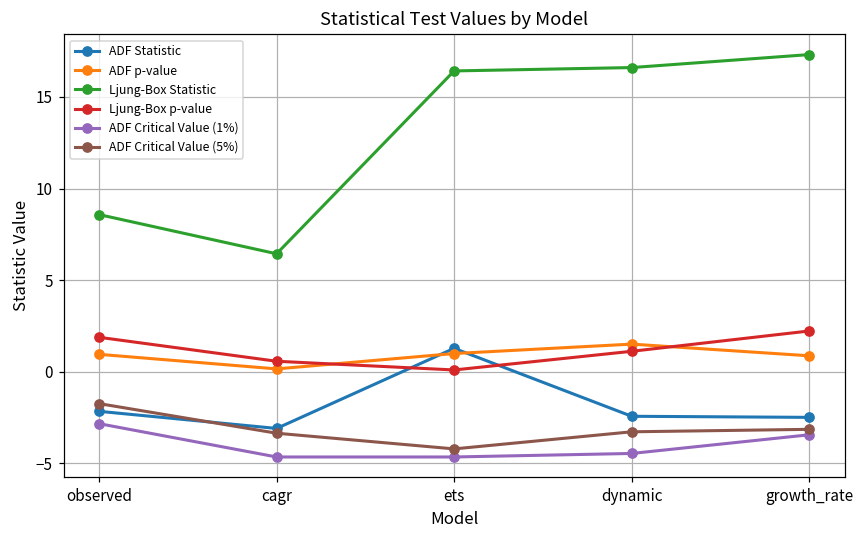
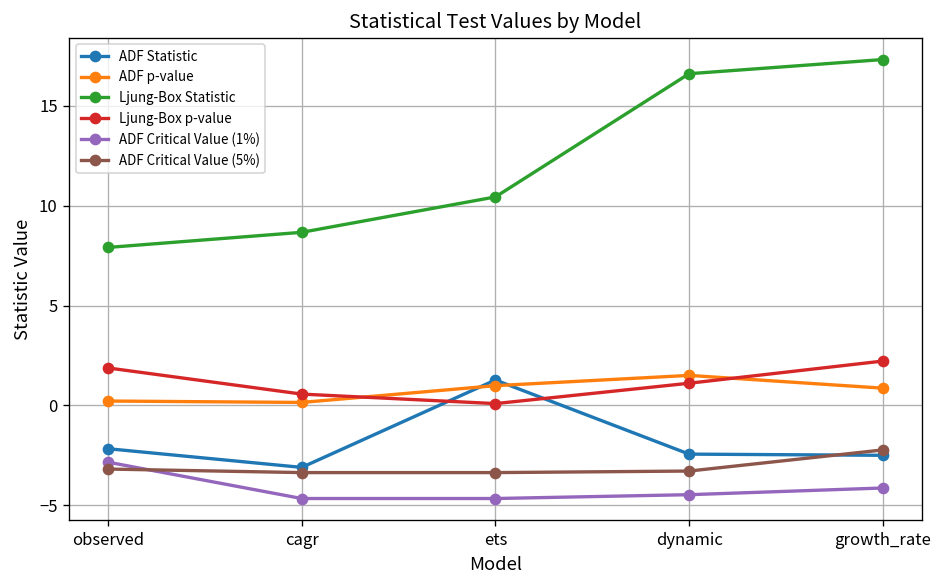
  {
    "ADF Statistic": {
      "observed": -2.2,
      "cagr": -3.1,
      "ets": 1.3,
      "dynamic": -2.4,
      "growth_rate": -2.5
    },
    "ADF p-value": {
-     "observed": 0.9,
+     "observed": 0.2,
      "cagr": 0.1,
      "ets": 1.0,
      "dynamic": 1.5,
      "growth_rate": 0.9
    },
    "Ljung-Box Statistic": {
-     "observed": 8.6,
-     "cagr": 6.4,
-     "ets": 16.4,
+     "observed": 7.9,
+     "cagr": 8.7,
+     "ets": 10.4,
      "dynamic": 16.6,
      "growth_rate": 17.3
    },
    "Ljung-Box p-value": {
      "observed": 1.9,
      "cagr": 0.6,
      "ets": 0.1,
      "dynamic": 1.1,
      "growth_rate": 2.2
    },
    "ADF Critical Value (1%)": {
      "observed": -2.8,
      "cagr": -4.7,
      "ets": -4.7,
      "dynamic": -4.5,
-     "growth_rate": -3.5
+     "growth_rate": -4.1
    },
    "ADF Critical Value (5%)": {
-     "observed": -1.7,
+     "observed": -3.2,
      "cagr": -3.4,
-     "ets": -4.2,
+     "ets": -3.4,
      "dynamic": -3.3,
-     "growth_rate": -3.2
+     "growth_rate": -2.2
    }
  }
